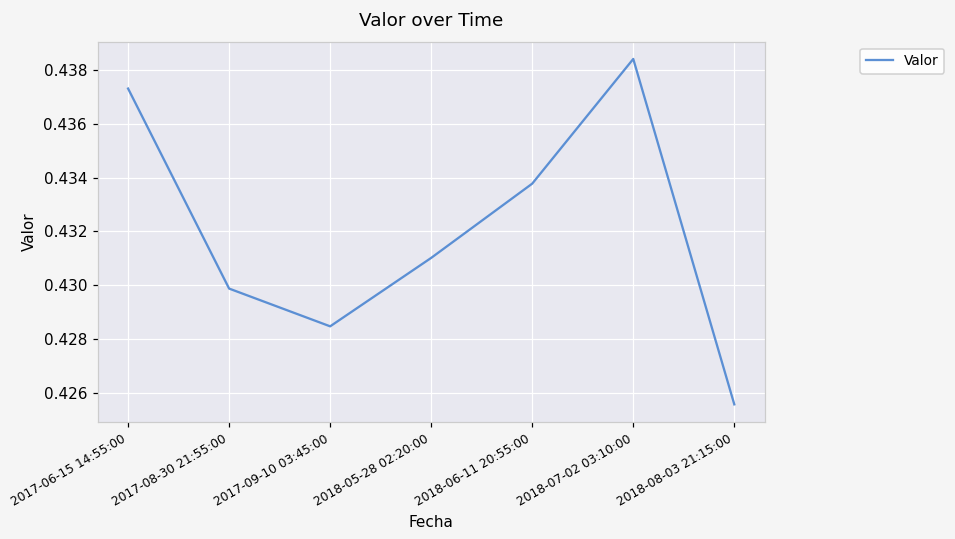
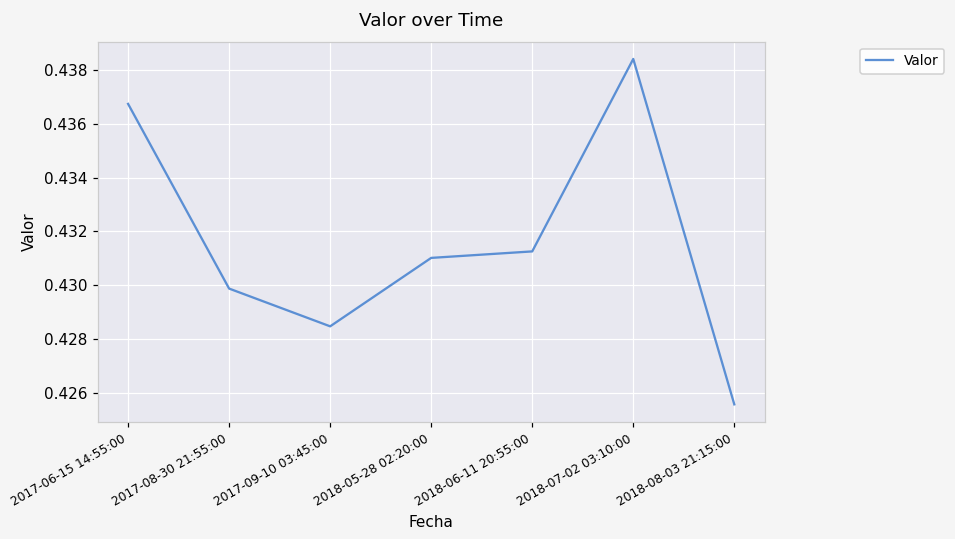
  {
-   "2017-06-15 14:55:00": 0.4373,
+   "2017-06-15 14:55:00": 0.4368,
    "2017-08-30 21:55:00": 0.4299,
    "2017-09-10 03:45:00": 0.4285,
    "2018-05-28 02:20:00": 0.4310,
-   "2018-06-11 20:55:00": 0.4338,
+   "2018-06-11 20:55:00": 0.4313,
    "2018-07-02 03:10:00": 0.4384,
    "2018-08-03 21:15:00": 0.4256
  }
